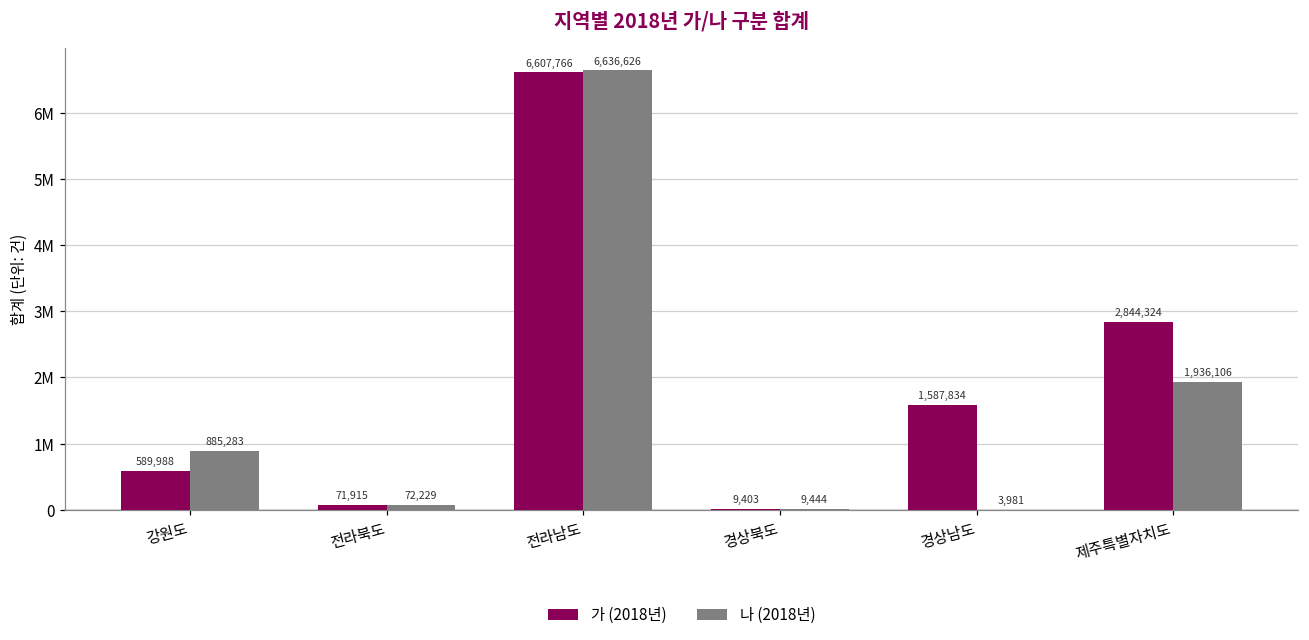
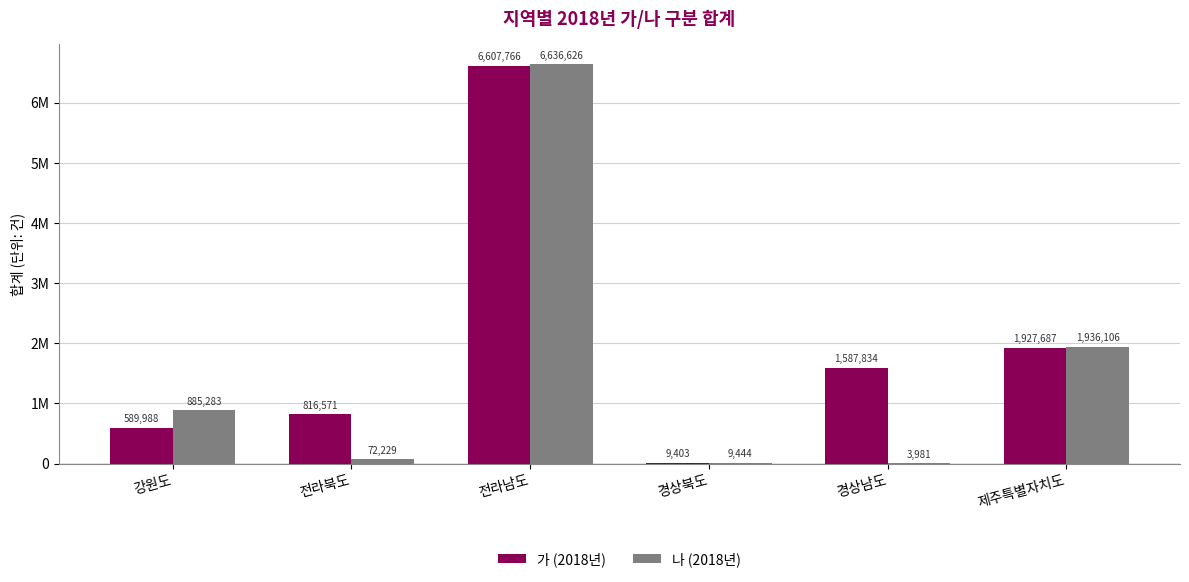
  {
    "가 (2018년)": {
      "강원도": "589,988",
-     "전라북도": "71,915",
+     "전라북도": "816,571",
      "전라남도": "6,607,766",
      "경상북도": "9,403",
      "경상남도": "1,587,834",
-     "제주특별자치도": "2,844,324"
+     "제주특별자치도": "1,927,687"
    },
    "나 (2018년)": {
      "강원도": "885,283",
      "전라북도": "72,229",
      "전라남도": "6,636,626",
      "경상북도": "9,444",
      "경상남도": "3,981",
      "제주특별자치도": "1,936,106"
    }
  }
